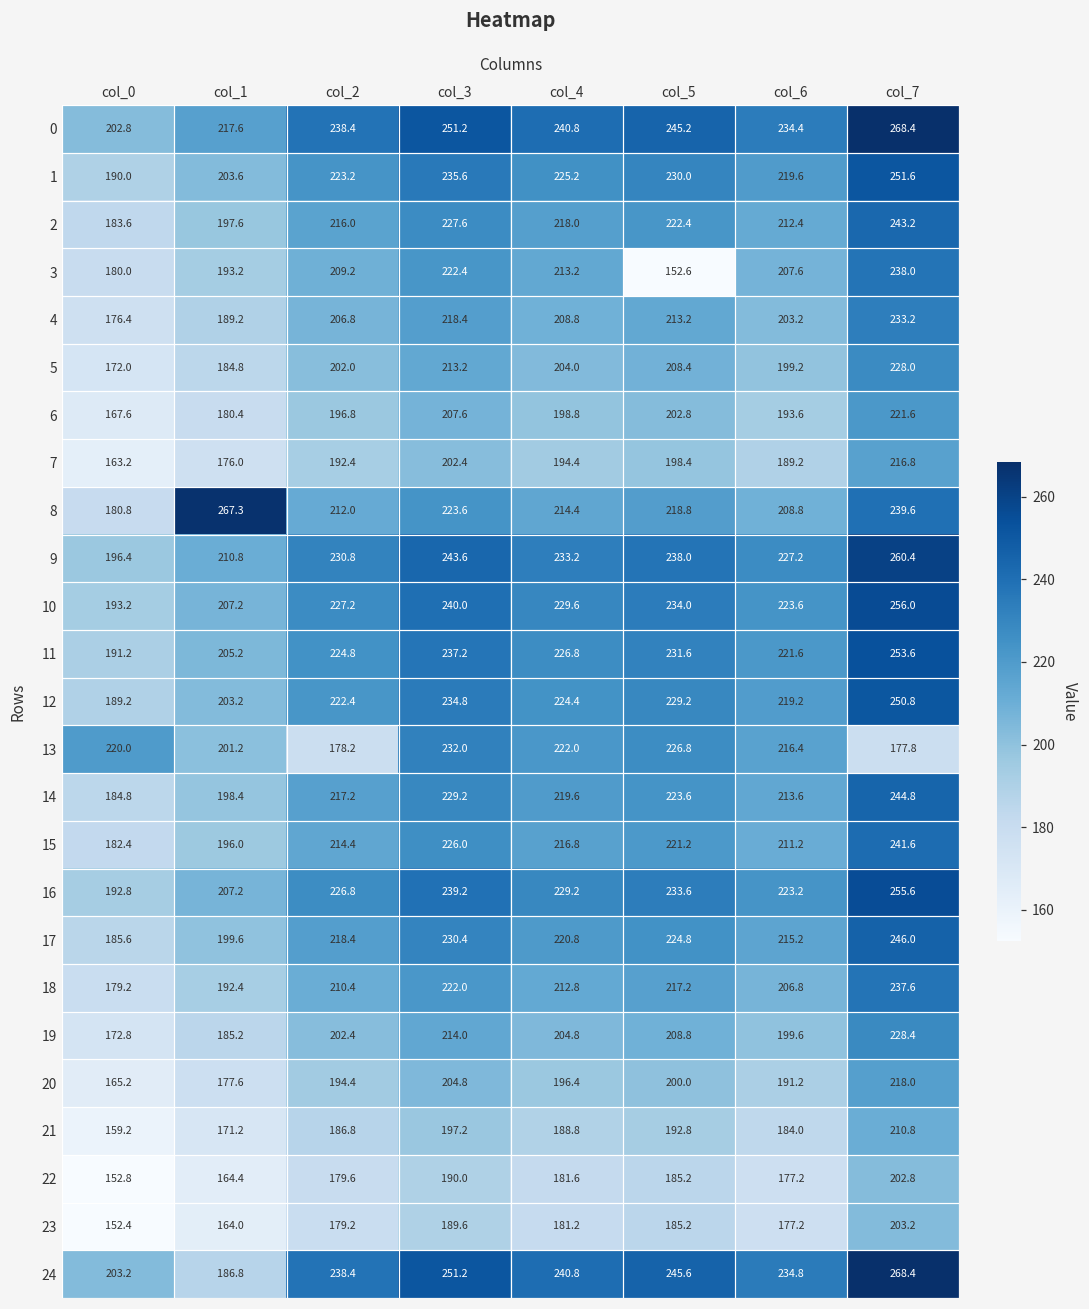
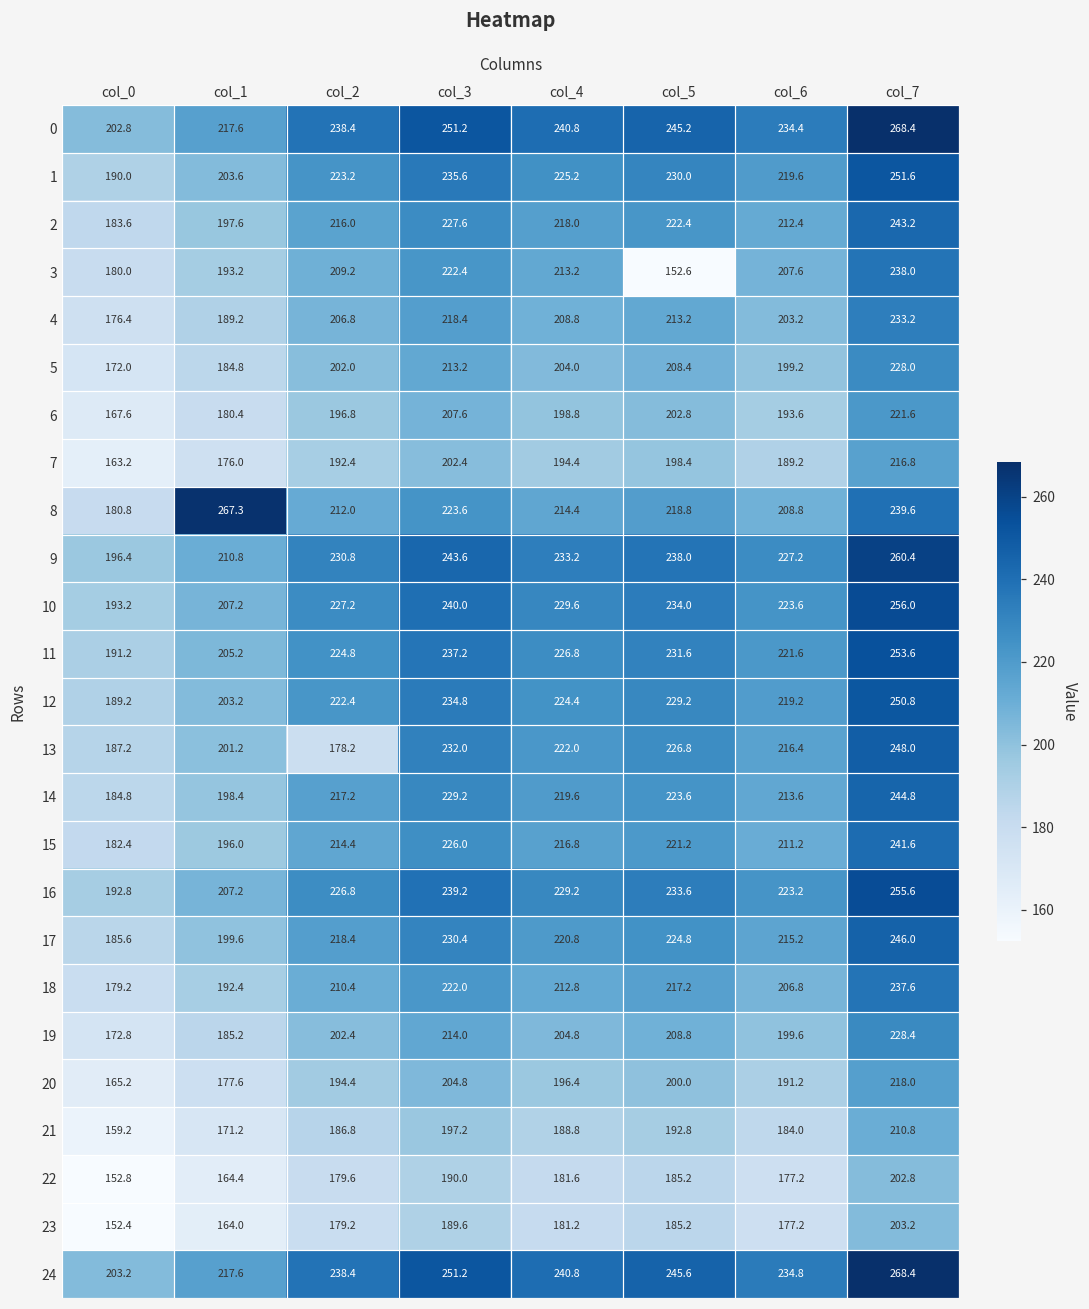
  {
    "0": {
      "col_0": 202.8,
      "col_1": 217.6,
      "col_2": 238.4,
      "col_3": 251.2,
      "col_4": 240.8,
      "col_5": 245.2,
      "col_6": 234.4,
      "col_7": 268.4
    },
    "1": {
      "col_0": 190.0,
      "col_1": 203.6,
      "col_2": 223.2,
      "col_3": 235.6,
      "col_4": 225.2,
      "col_5": 230.0,
      "col_6": 219.6,
      "col_7": 251.6
    },
    "2": {
      "col_0": 183.6,
      "col_1": 197.6,
      "col_2": 216.0,
      "col_3": 227.6,
      "col_4": 218.0,
      "col_5": 222.4,
      "col_6": 212.4,
      "col_7": 243.2
    },
    "3": {
      "col_0": 180.0,
      "col_1": 193.2,
      "col_2": 209.2,
      "col_3": 222.4,
      "col_4": 213.2,
      "col_5": 152.6,
      "col_6": 207.6,
      "col_7": 238.0
    },
    "4": {
      "col_0": 176.4,
      "col_1": 189.2,
      "col_2": 206.8,
      "col_3": 218.4,
      "col_4": 208.8,
      "col_5": 213.2,
      "col_6": 203.2,
      "col_7": 233.2
    },
    "5": {
      "col_0": 172.0,
      "col_1": 184.8,
      "col_2": 202.0,
      "col_3": 213.2,
      "col_4": 204.0,
      "col_5": 208.4,
      "col_6": 199.2,
      "col_7": 228.0
    },
    "6": {
      "col_0": 167.6,
      "col_1": 180.4,
      "col_2": 196.8,
      "col_3": 207.6,
      "col_4": 198.8,
      "col_5": 202.8,
      "col_6": 193.6,
      "col_7": 221.6
    },
    "7": {
      "col_0": 163.2,
      "col_1": 176.0,
      "col_2": 192.4,
      "col_3": 202.4,
      "col_4": 194.4,
      "col_5": 198.4,
      "col_6": 189.2,
      "col_7": 216.8
    },
    "8": {
      "col_0": 180.8,
      "col_1": 267.3,
      "col_2": 212.0,
      "col_3": 223.6,
      "col_4": 214.4,
      "col_5": 218.8,
      "col_6": 208.8,
      "col_7": 239.6
    },
    "9": {
      "col_0": 196.4,
      "col_1": 210.8,
      "col_2": 230.8,
      "col_3": 243.6,
      "col_4": 233.2,
      "col_5": 238.0,
      "col_6": 227.2,
      "col_7": 260.4
    },
    "10": {
      "col_0": 193.2,
      "col_1": 207.2,
      "col_2": 227.2,
      "col_3": 240.0,
      "col_4": 229.6,
      "col_5": 234.0,
      "col_6": 223.6,
      "col_7": 256.0
    },
    "11": {
      "col_0": 191.2,
      "col_1": 205.2,
      "col_2": 224.8,
      "col_3": 237.2,
      "col_4": 226.8,
      "col_5": 231.6,
      "col_6": 221.6,
      "col_7": 253.6
    },
    "12": {
      "col_0": 189.2,
      "col_1": 203.2,
      "col_2": 222.4,
      "col_3": 234.8,
      "col_4": 224.4,
      "col_5": 229.2,
      "col_6": 219.2,
      "col_7": 250.8
    },
    "13": {
-     "col_0": 220.0,
+     "col_0": 187.2,
      "col_1": 201.2,
      "col_2": 178.2,
      "col_3": 232.0,
      "col_4": 222.0,
      "col_5": 226.8,
      "col_6": 216.4,
-     "col_7": 177.8
+     "col_7": 248.0
    },
    "14": {
      "col_0": 184.8,
      "col_1": 198.4,
      "col_2": 217.2,
      "col_3": 229.2,
      "col_4": 219.6,
      "col_5": 223.6,
      "col_6": 213.6,
      "col_7": 244.8
    },
    "15": {
      "col_0": 182.4,
      "col_1": 196.0,
      "col_2": 214.4,
      "col_3": 226.0,
      "col_4": 216.8,
      "col_5": 221.2,
      "col_6": 211.2,
      "col_7": 241.6
    },
    "16": {
      "col_0": 192.8,
      "col_1": 207.2,
      "col_2": 226.8,
      "col_3": 239.2,
      "col_4": 229.2,
      "col_5": 233.6,
      "col_6": 223.2,
      "col_7": 255.6
    },
    "17": {
      "col_0": 185.6,
      "col_1": 199.6,
      "col_2": 218.4,
      "col_3": 230.4,
      "col_4": 220.8,
      "col_5": 224.8,
      "col_6": 215.2,
      "col_7": 246.0
    },
    "18": {
      "col_0": 179.2,
      "col_1": 192.4,
      "col_2": 210.4,
      "col_3": 222.0,
      "col_4": 212.8,
      "col_5": 217.2,
      "col_6": 206.8,
      "col_7": 237.6
    },
    "19": {
      "col_0": 172.8,
      "col_1": 185.2,
      "col_2": 202.4,
      "col_3": 214.0,
      "col_4": 204.8,
      "col_5": 208.8,
      "col_6": 199.6,
      "col_7": 228.4
    },
    "20": {
      "col_0": 165.2,
      "col_1": 177.6,
      "col_2": 194.4,
      "col_3": 204.8,
      "col_4": 196.4,
      "col_5": 200.0,
      "col_6": 191.2,
      "col_7": 218.0
    },
    "21": {
      "col_0": 159.2,
      "col_1": 171.2,
      "col_2": 186.8,
      "col_3": 197.2,
      "col_4": 188.8,
      "col_5": 192.8,
      "col_6": 184.0,
      "col_7": 210.8
    },
    "22": {
      "col_0": 152.8,
      "col_1": 164.4,
      "col_2": 179.6,
      "col_3": 190.0,
      "col_4": 181.6,
      "col_5": 185.2,
      "col_6": 177.2,
      "col_7": 202.8
    },
    "23": {
      "col_0": 152.4,
      "col_1": 164.0,
      "col_2": 179.2,
      "col_3": 189.6,
      "col_4": 181.2,
      "col_5": 185.2,
      "col_6": 177.2,
      "col_7": 203.2
    },
    "24": {
      "col_0": 203.2,
-     "col_1": 186.8,
+     "col_1": 217.6,
      "col_2": 238.4,
      "col_3": 251.2,
      "col_4": 240.8,
      "col_5": 245.6,
      "col_6": 234.8,
      "col_7": 268.4
    }
  }
